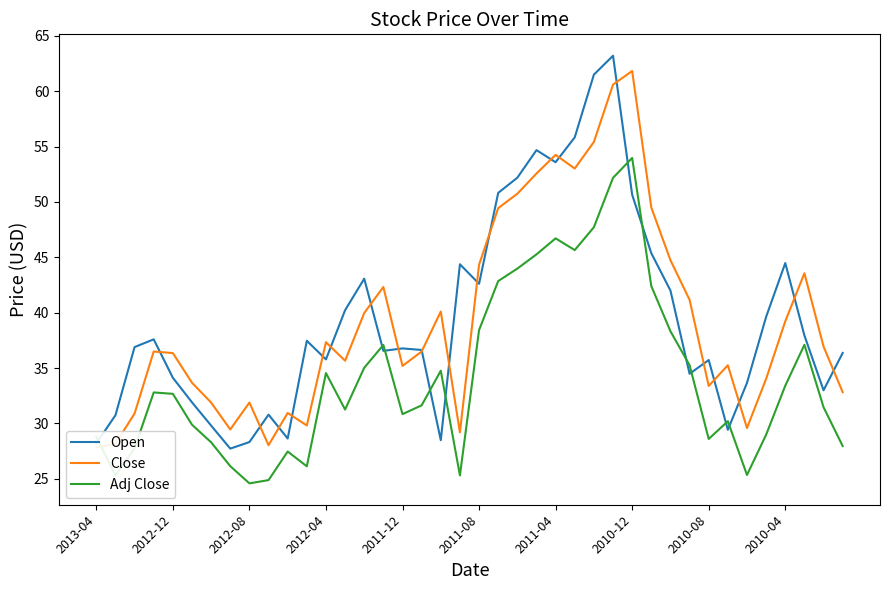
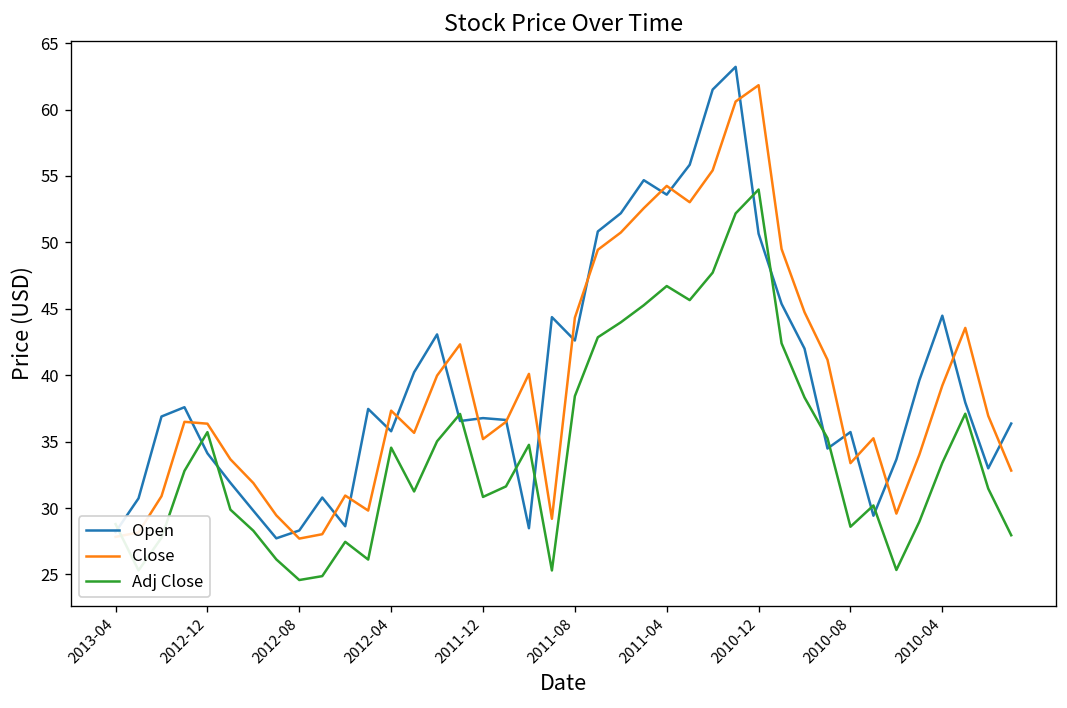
  {
    "Open": {
      "2012-12": 34.1,
      "2012-08": 28.3,
      "2012-04": 35.8,
      "2011-12": 36.8,
      "2011-08": 42.6,
      "2011-04": 53.6,
      "2010-12": 50.7,
      "2010-08": 35.7,
      "2010-04": 44.5
    },
    "Close": {
      "2012-12": 36.3,
-     "2012-08": 31.9,
+     "2012-08": 27.7,
      "2012-04": 37.3,
      "2011-12": 35.2,
      "2011-08": 44.3,
      "2011-04": 54.3,
      "2010-12": 61.8,
      "2010-08": 33.4,
      "2010-04": 39.2
    },
    "Adj Close": {
-     "2012-12": 32.7,
+     "2012-12": 35.7,
      "2012-08": 24.6,
      "2012-04": 34.5,
      "2011-12": 30.8,
      "2011-08": 38.4,
      "2011-04": 46.7,
      "2010-12": 54.0,
      "2010-08": 28.6,
      "2010-04": 33.4
    }
  }
